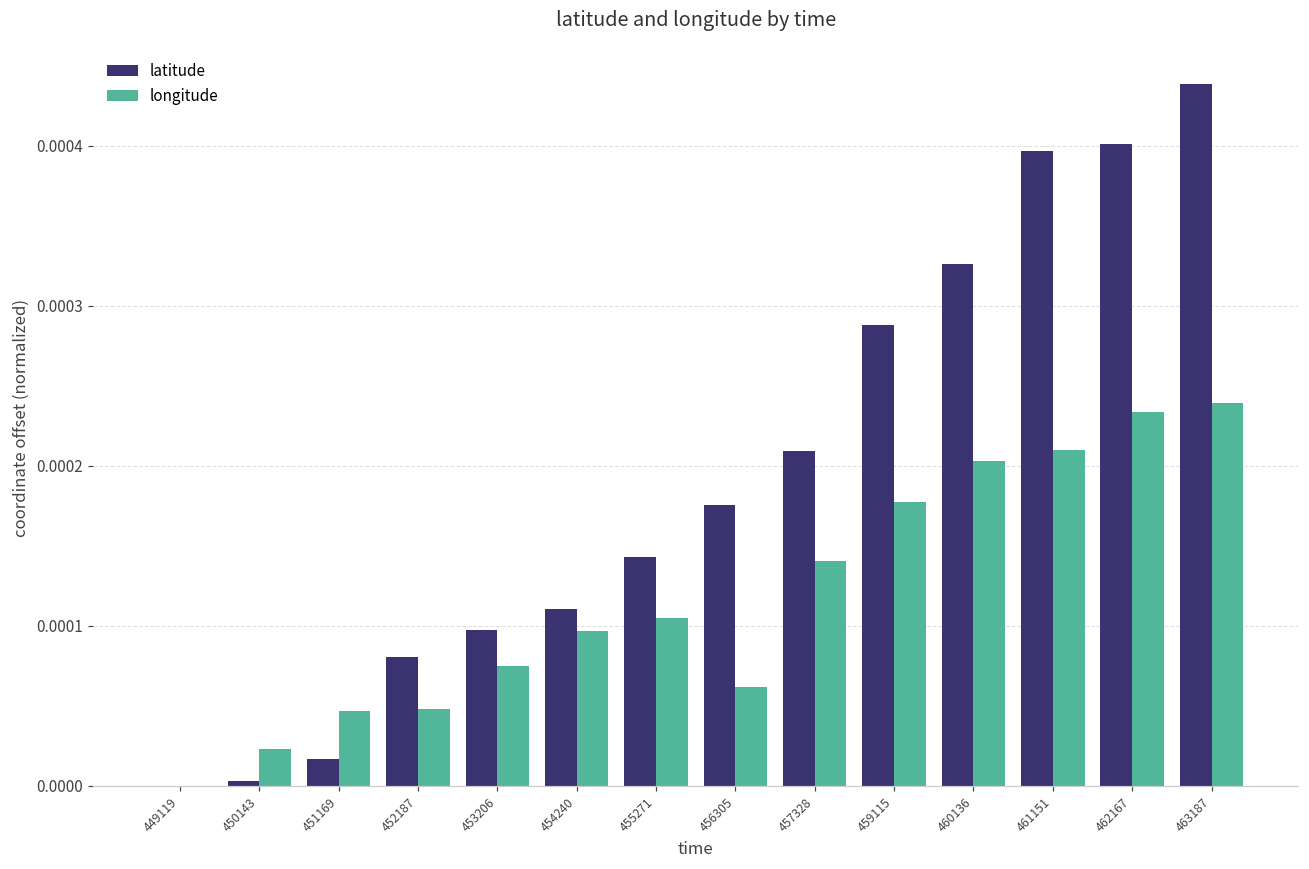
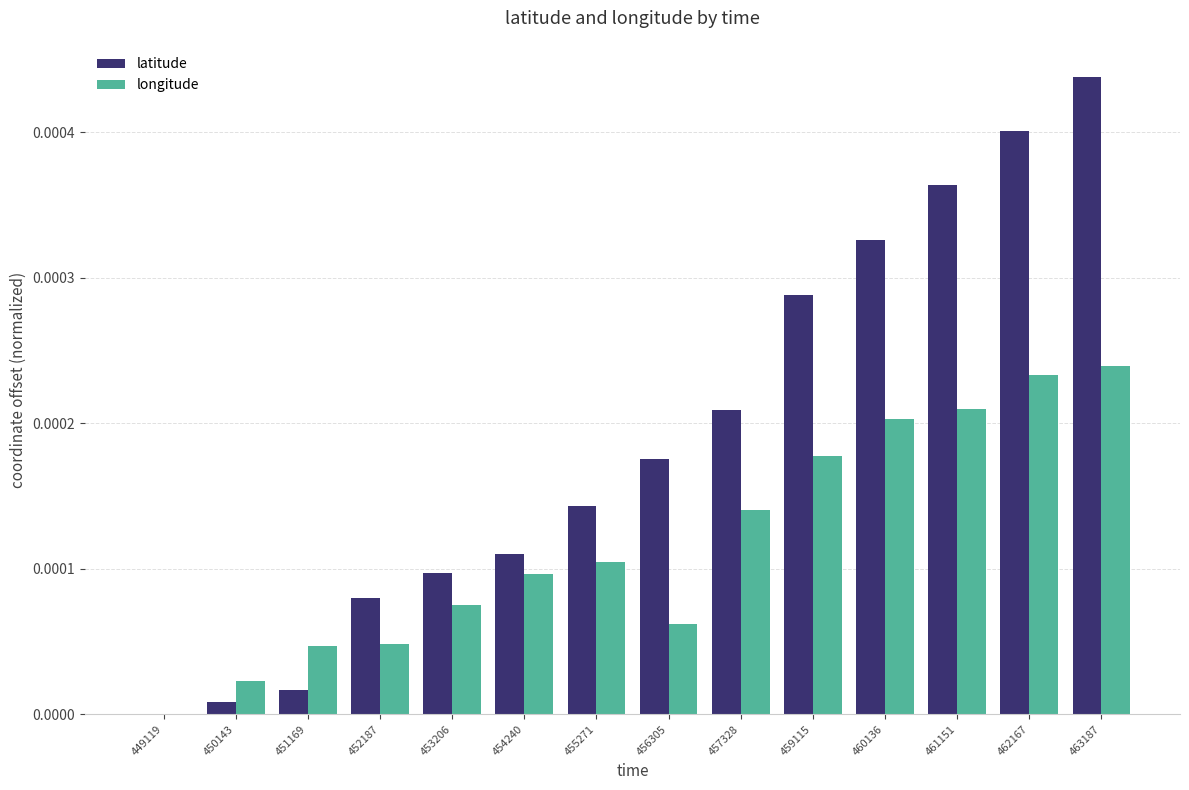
  {
    "latitude": {
      "449119": 0.000000,
-     "450143": 0.000003,
+     "450143": 0.000008,
      "451169": 0.000016,
      "452187": 0.000080,
      "453206": 0.000097,
      "454240": 0.000110,
      "455271": 0.000143,
      "456305": 0.000175,
      "457328": 0.000209,
      "459115": 0.000288,
      "460136": 0.000326,
-     "461151": 0.000396,
+     "461151": 0.000364,
      "462167": 0.000401,
      "463187": 0.000438
    },
    "longitude": {
      "449119": 0.000000,
      "450143": 0.000023,
      "451169": 0.000047,
      "452187": 0.000048,
      "453206": 0.000075,
      "454240": 0.000097,
      "455271": 0.000105,
      "456305": 0.000062,
      "457328": 0.000140,
      "459115": 0.000177,
      "460136": 0.000203,
      "461151": 0.000210,
      "462167": 0.000233,
      "463187": 0.000239
    }
  }
